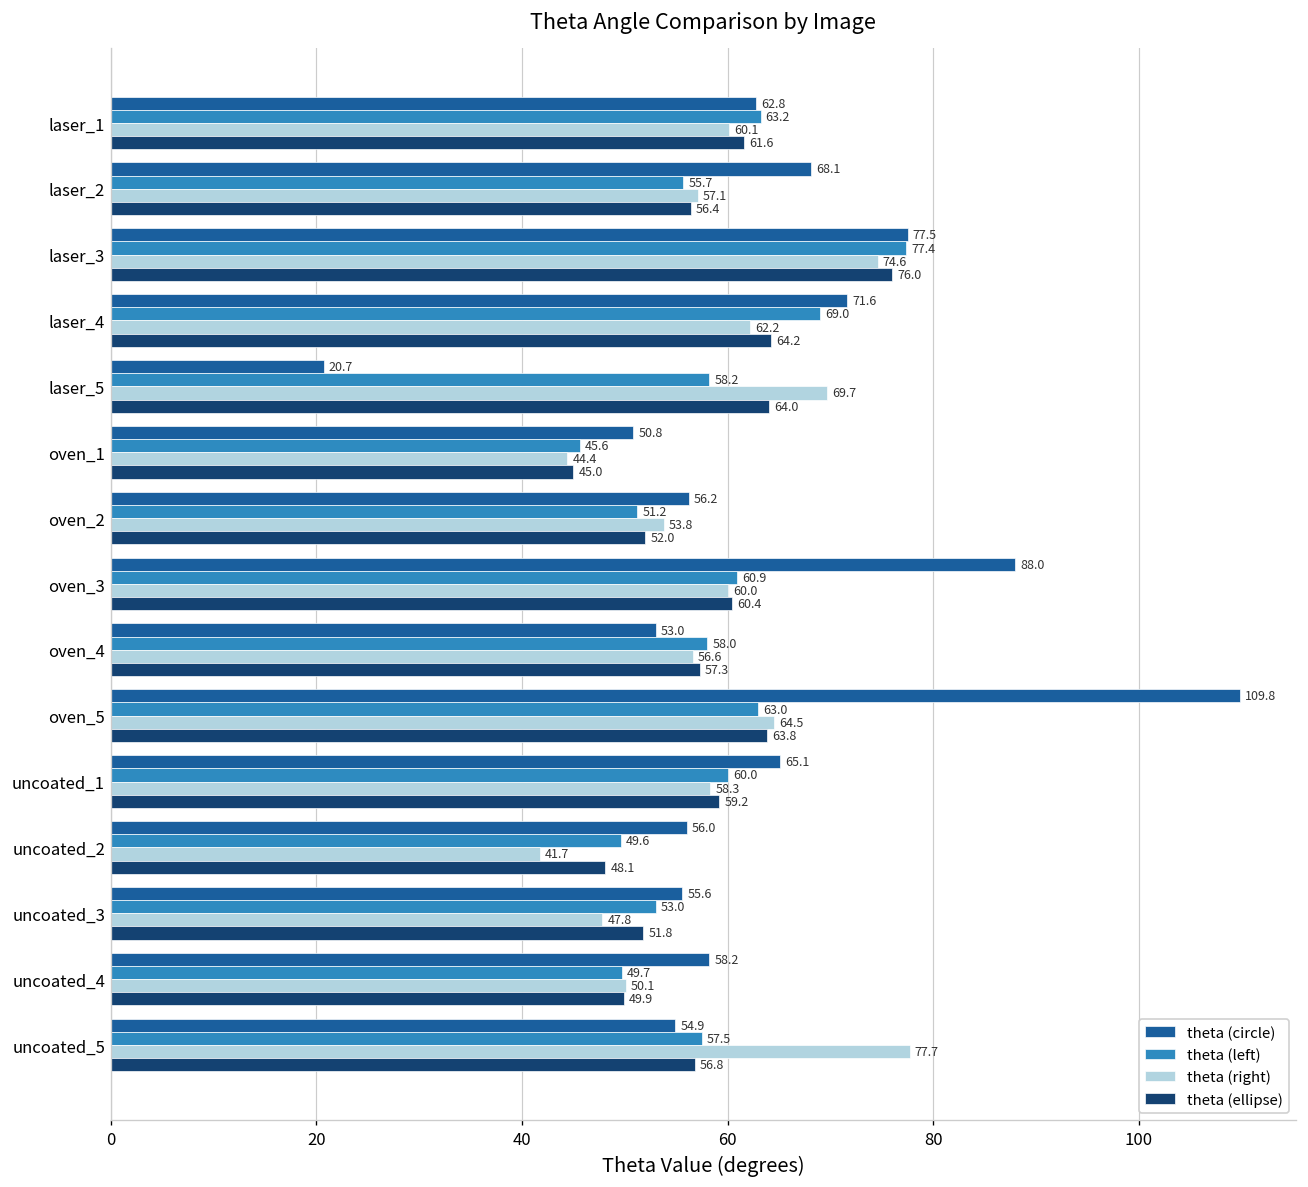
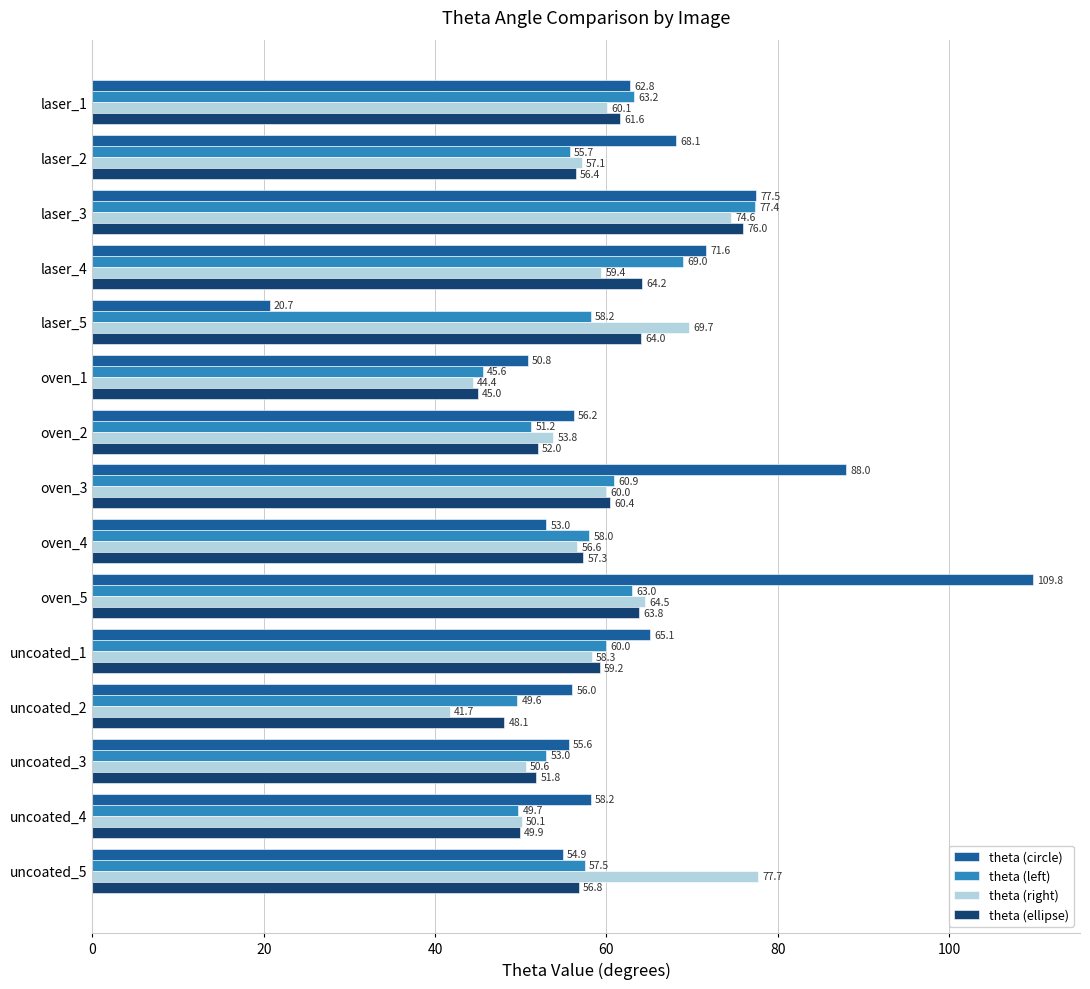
  {
    "theta (right)": {
      "laser_1": 60.1,
      "laser_2": 57.1,
      "laser_3": 74.6,
-     "laser_4": 62.2,
+     "laser_4": 59.4,
      "laser_5": 69.7,
      "oven_1": 44.4,
      "oven_2": 53.8,
      "oven_3": 60.0,
      "oven_4": 56.6,
      "oven_5": 64.5,
      "uncoated_1": 58.3,
      "uncoated_2": 41.7,
-     "uncoated_3": 47.8,
+     "uncoated_3": 50.6,
      "uncoated_4": 50.1,
      "uncoated_5": 77.7
    }
  }
